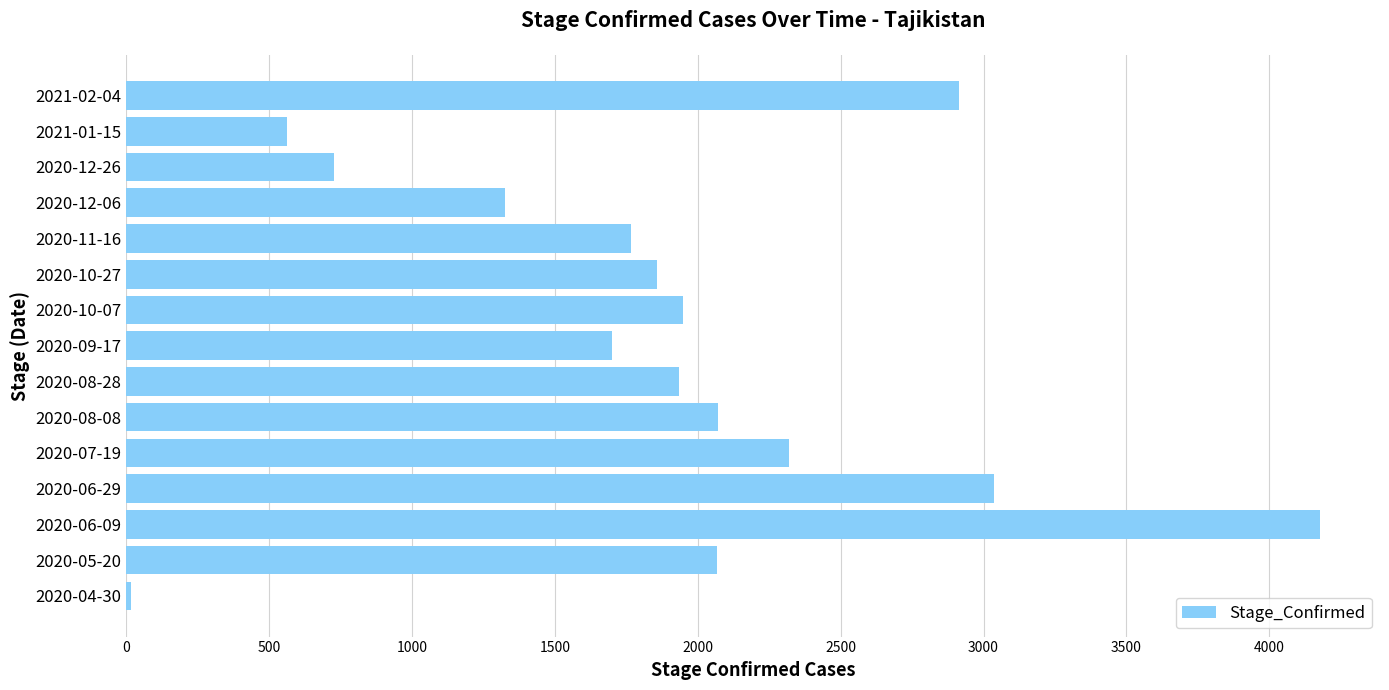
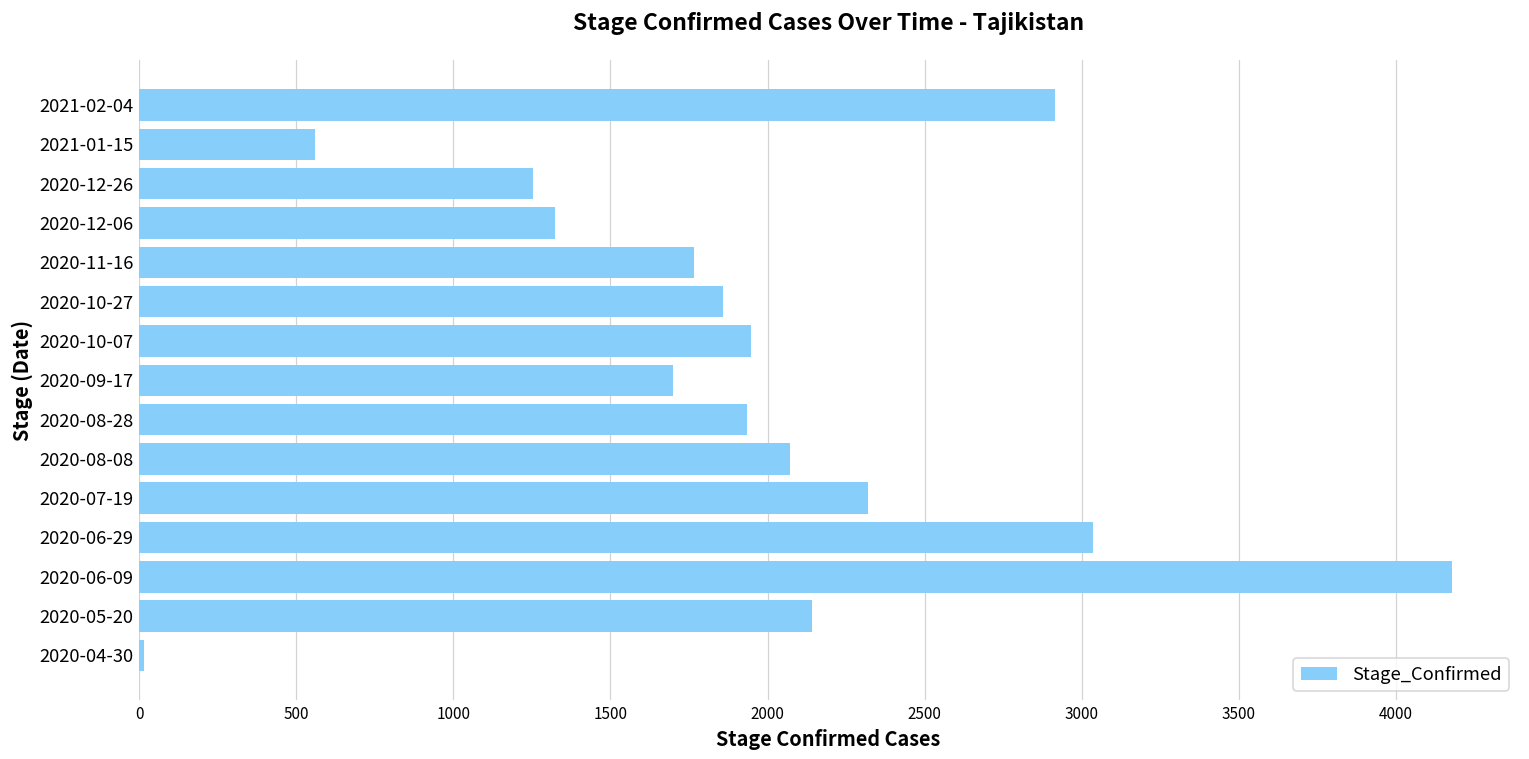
  {
    "2021-02-04": 2910,
    "2021-01-15": 560,
-   "2020-12-26": 730,
+   "2020-12-26": 1250,
    "2020-12-06": 1320,
    "2020-11-16": 1770,
    "2020-10-27": 1860,
    "2020-10-07": 1950,
    "2020-09-17": 1700,
    "2020-08-28": 1940,
    "2020-08-08": 2070,
    "2020-07-19": 2320,
    "2020-06-29": 3040,
    "2020-06-09": 4180,
-   "2020-05-20": 2070,
+   "2020-05-20": 2140,
    "2020-04-30": 20
  }
